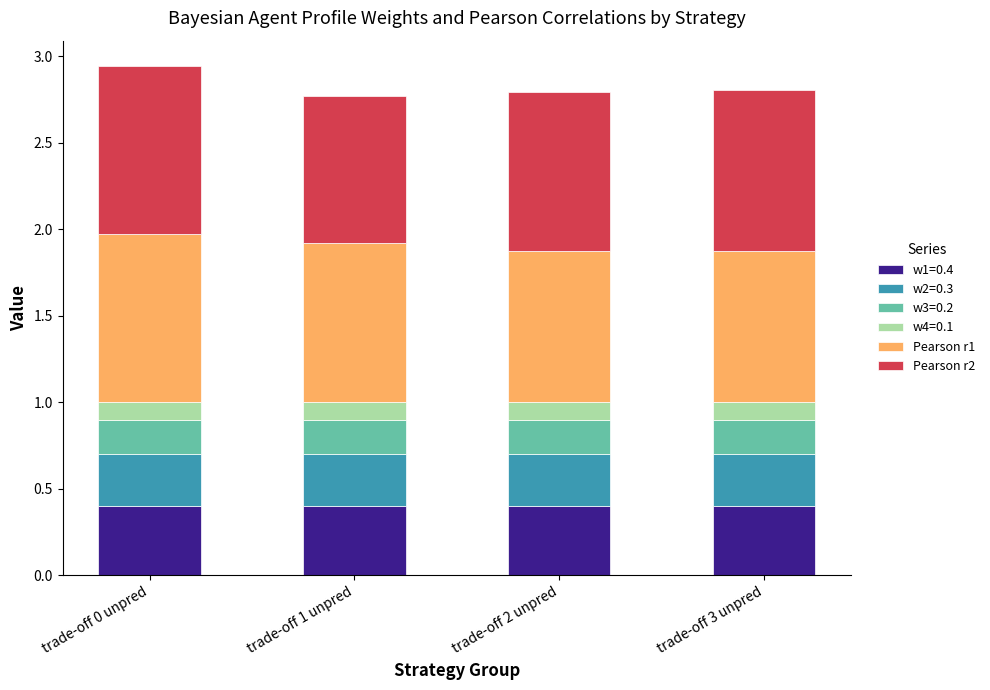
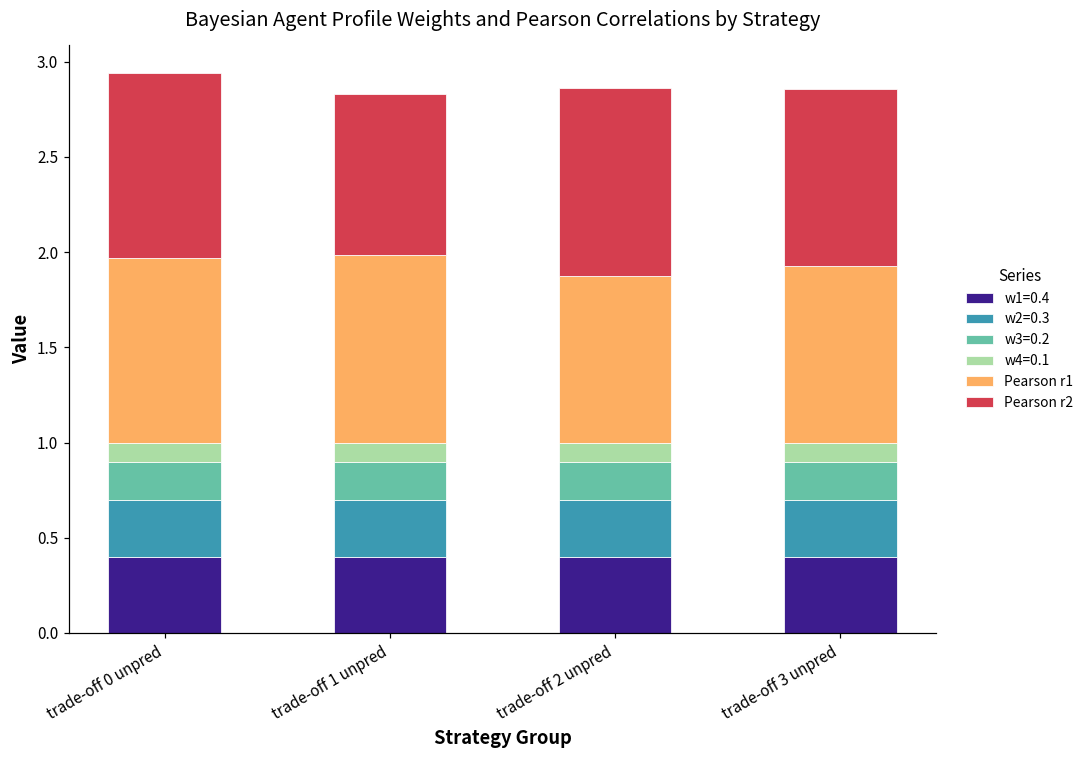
  {
    "w1=0.4": {
      "trade-off 0 unpred": 0.40,
      "trade-off 1 unpred": 0.40,
      "trade-off 2 unpred": 0.40,
      "trade-off 3 unpred": 0.40
    },
    "w2=0.3": {
      "trade-off 0 unpred": 0.30,
      "trade-off 1 unpred": 0.30,
      "trade-off 2 unpred": 0.30,
      "trade-off 3 unpred": 0.30
    },
    "w3=0.2": {
      "trade-off 0 unpred": 0.20,
      "trade-off 1 unpred": 0.20,
      "trade-off 2 unpred": 0.20,
      "trade-off 3 unpred": 0.20
    },
    "w4=0.1": {
      "trade-off 0 unpred": 0.10,
      "trade-off 1 unpred": 0.10,
      "trade-off 2 unpred": 0.10,
      "trade-off 3 unpred": 0.10
    },
    "Pearson r1": {
      "trade-off 0 unpred": 0.97,
-     "trade-off 1 unpred": 0.92,
+     "trade-off 1 unpred": 0.98,
      "trade-off 2 unpred": 0.87,
-     "trade-off 3 unpred": 0.87
+     "trade-off 3 unpred": 0.93
    },
    "Pearson r2": {
      "trade-off 0 unpred": 0.97,
      "trade-off 1 unpred": 0.85,
-     "trade-off 2 unpred": 0.92,
+     "trade-off 2 unpred": 0.99,
      "trade-off 3 unpred": 0.93
    }
  }
